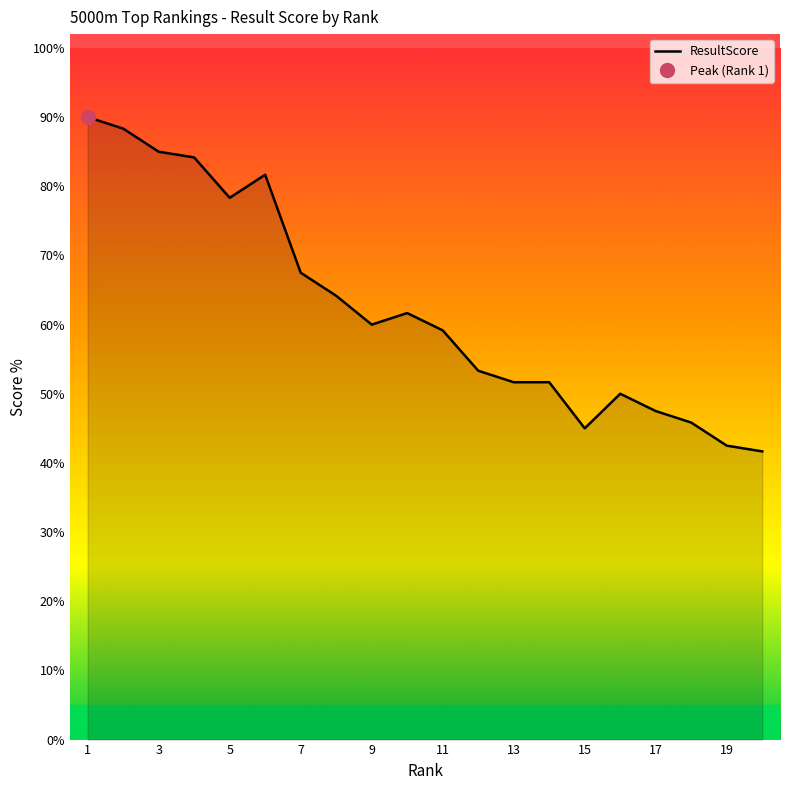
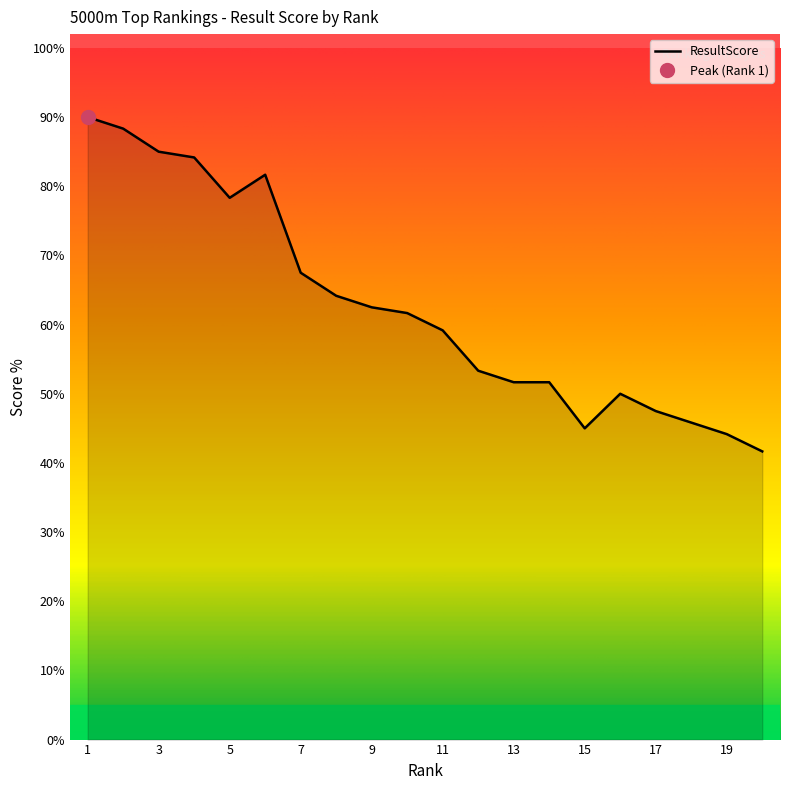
  {
    "ResultScore": {
      "3": "85%",
      "5": "78%",
      "7": "68%",
-     "9": "60%",
+     "9": "63%",
      "11": "59%",
      "13": "52%",
      "15": "45%",
      "17": "48%",
-     "19": "43%"
+     "19": "44%"
    }
  }
